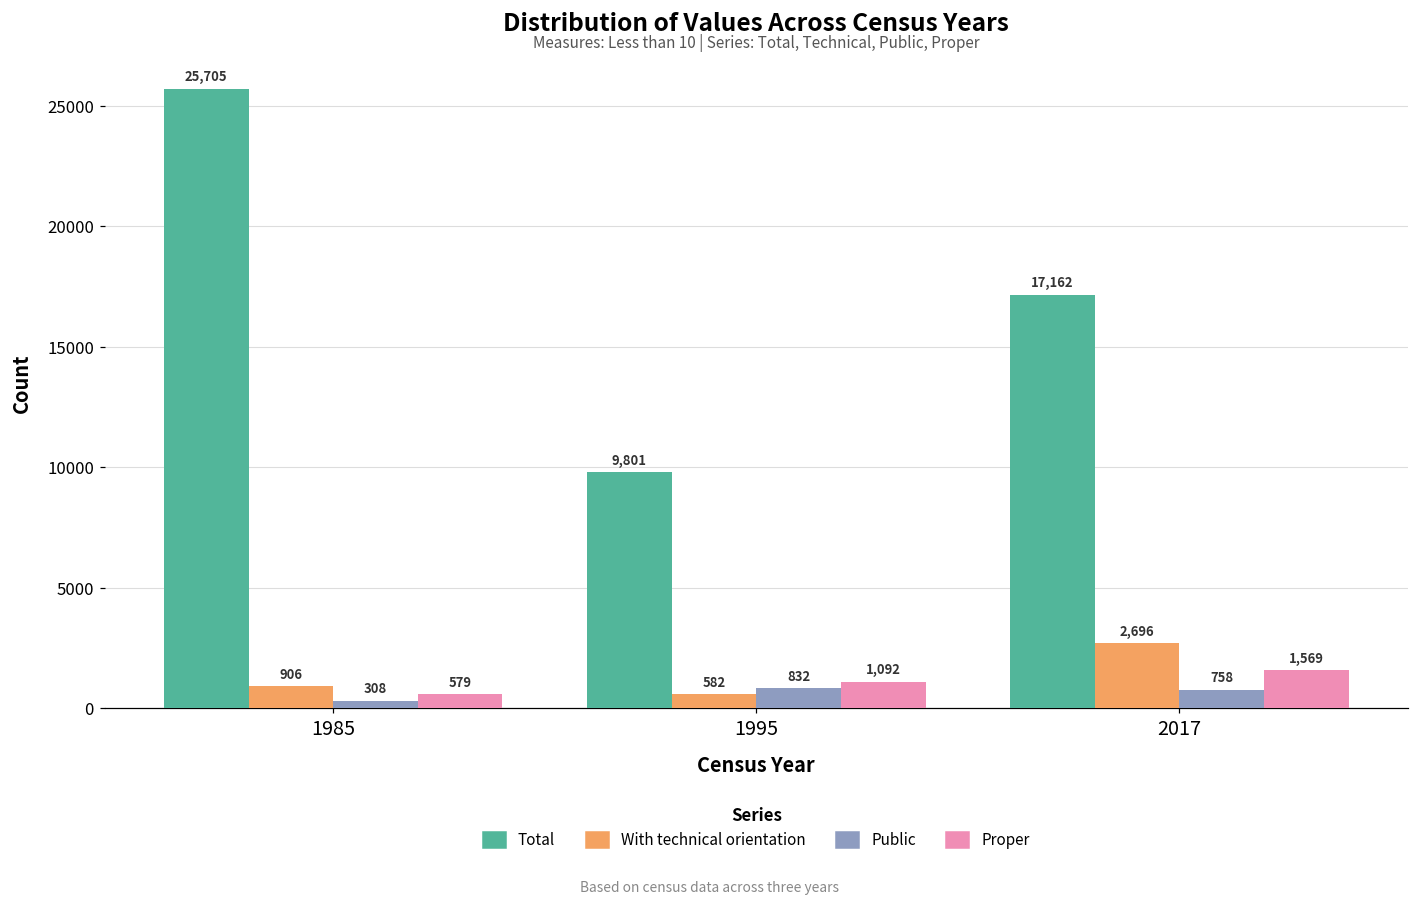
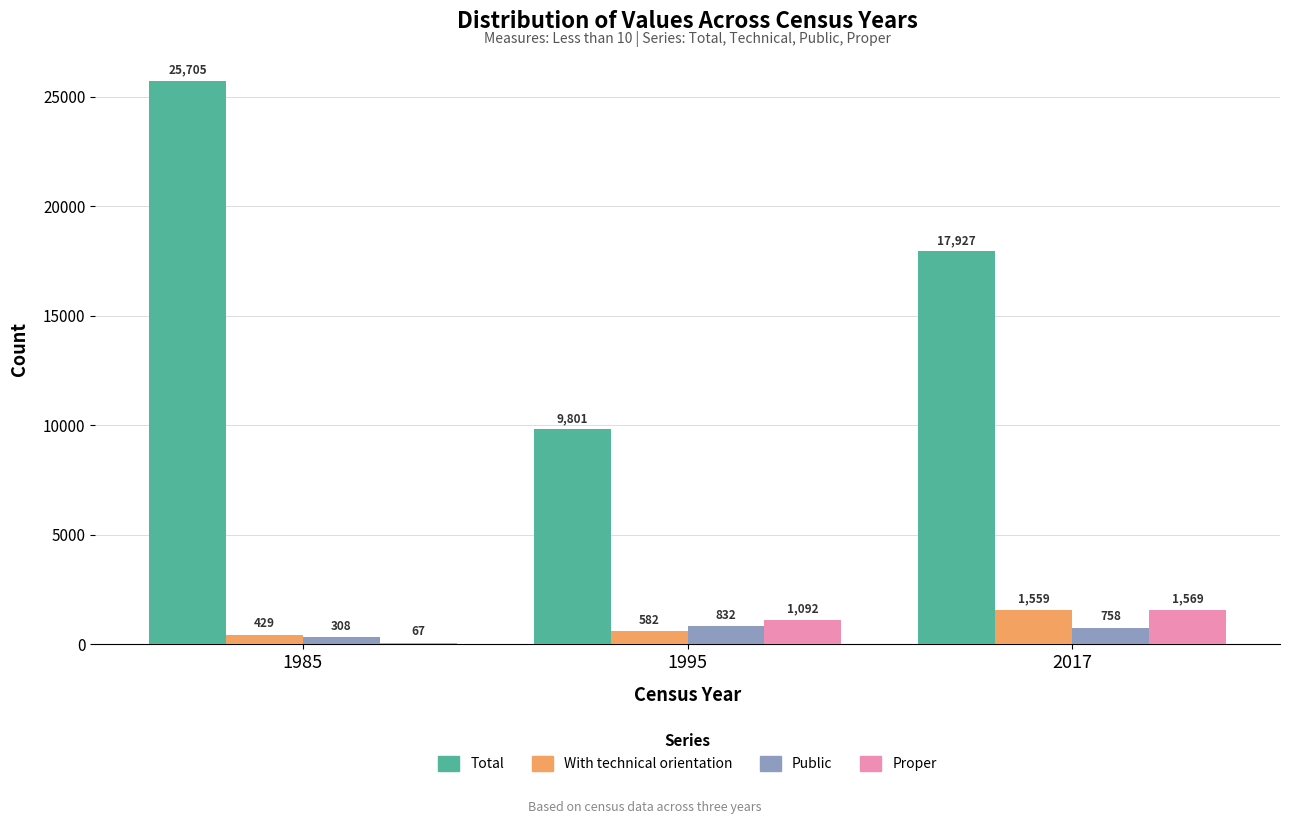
  {
    "Total": {
      "1985": "25,705",
      "1995": "9,801",
-     "2017": "17,162"
+     "2017": "17,927"
    },
    "With technical orientation": {
-     "1985": "906",
+     "1985": "429",
      "1995": "582",
-     "2017": "2,696"
+     "2017": "1,559"
    },
    "Public": {
      "1985": "308",
      "1995": "832",
      "2017": "758"
    },
    "Proper": {
-     "1985": "579",
+     "1985": "67",
      "1995": "1,092",
      "2017": "1,569"
    }
  }
